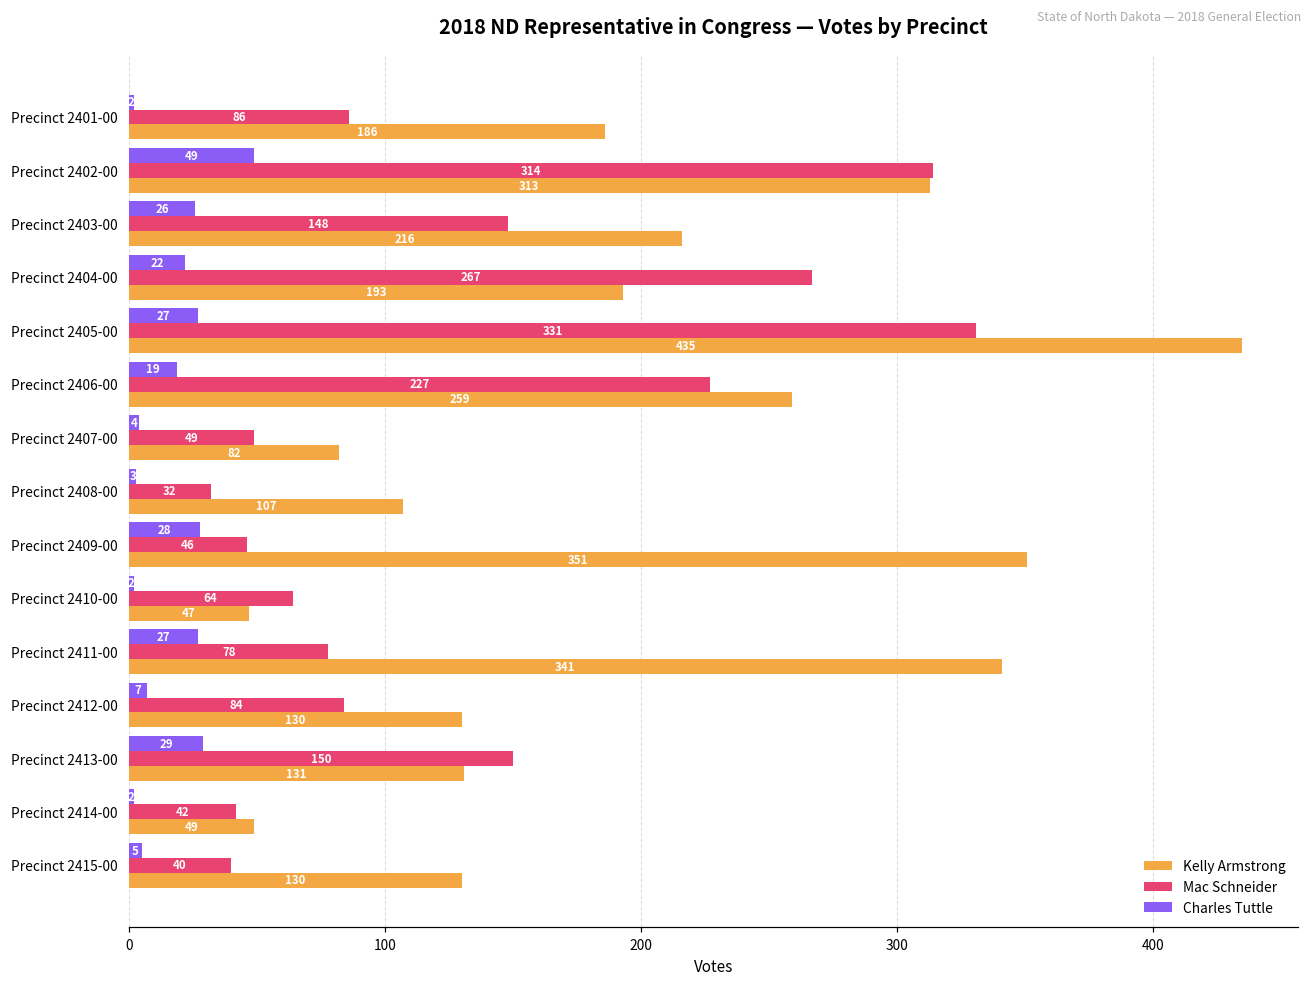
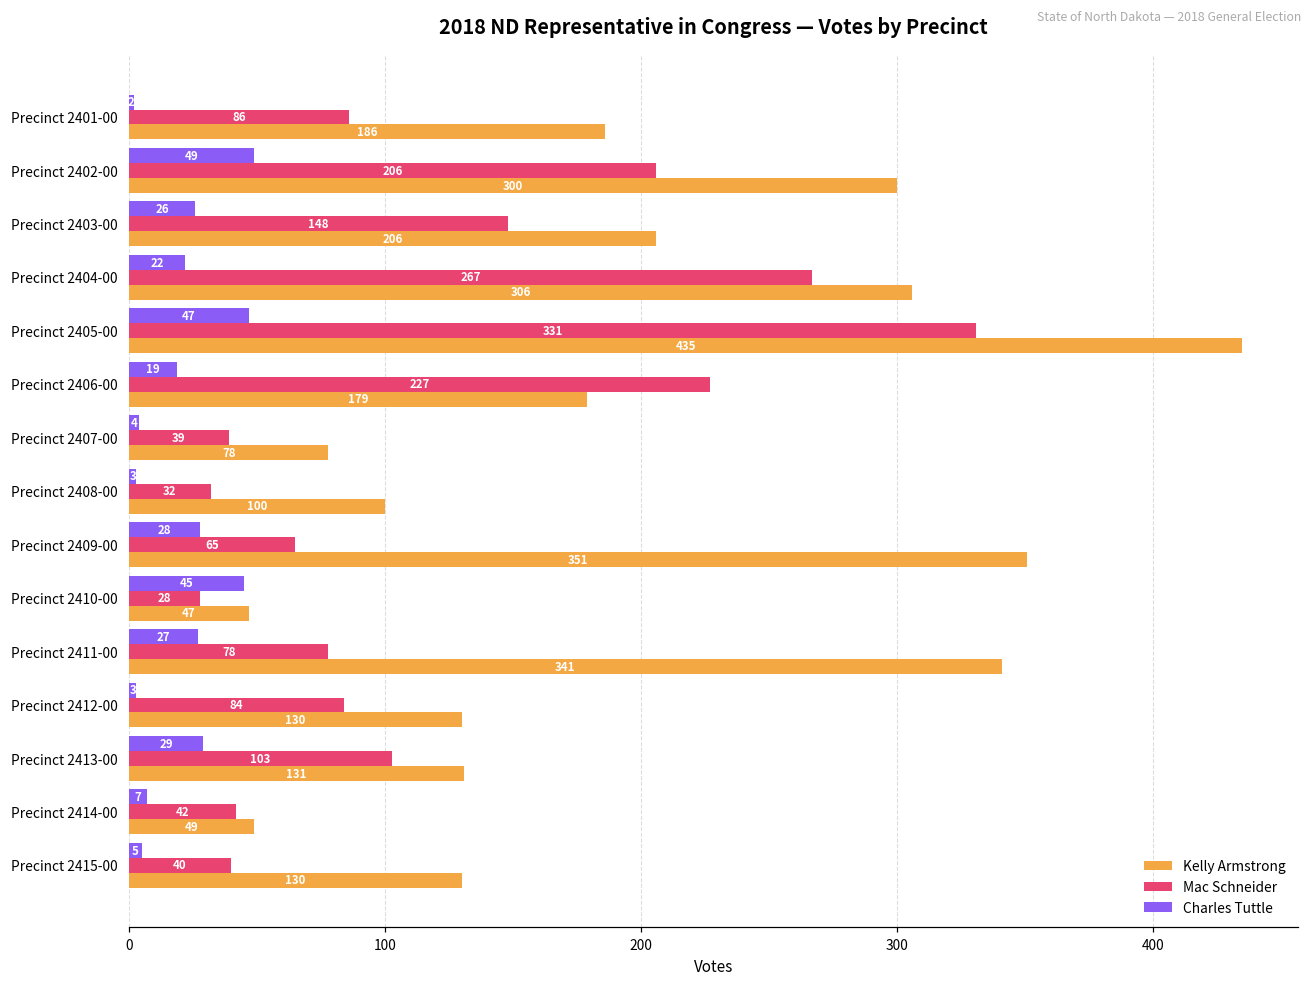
  {
    "Kelly Armstrong": {
      "Precinct 2401-00": 186,
-     "Precinct 2402-00": 313,
-     "Precinct 2403-00": 216,
-     "Precinct 2404-00": 193,
+     "Precinct 2402-00": 300,
+     "Precinct 2403-00": 206,
+     "Precinct 2404-00": 306,
      "Precinct 2405-00": 435,
-     "Precinct 2406-00": 259,
-     "Precinct 2407-00": 82,
-     "Precinct 2408-00": 107,
+     "Precinct 2406-00": 179,
+     "Precinct 2407-00": 78,
+     "Precinct 2408-00": 100,
      "Precinct 2409-00": 351,
      "Precinct 2410-00": 47,
      "Precinct 2411-00": 341,
      "Precinct 2412-00": 130,
      "Precinct 2413-00": 131,
      "Precinct 2414-00": 49,
      "Precinct 2415-00": 130
    },
    "Mac Schneider": {
      "Precinct 2401-00": 86,
-     "Precinct 2402-00": 314,
+     "Precinct 2402-00": 206,
      "Precinct 2403-00": 148,
      "Precinct 2404-00": 267,
      "Precinct 2405-00": 331,
      "Precinct 2406-00": 227,
-     "Precinct 2407-00": 49,
+     "Precinct 2407-00": 39,
      "Precinct 2408-00": 32,
-     "Precinct 2409-00": 46,
-     "Precinct 2410-00": 64,
+     "Precinct 2409-00": 65,
+     "Precinct 2410-00": 28,
      "Precinct 2411-00": 78,
      "Precinct 2412-00": 84,
-     "Precinct 2413-00": 150,
+     "Precinct 2413-00": 103,
      "Precinct 2414-00": 42,
      "Precinct 2415-00": 40
    },
    "Charles Tuttle": {
      "Precinct 2401-00": 2,
      "Precinct 2402-00": 49,
      "Precinct 2403-00": 26,
      "Precinct 2404-00": 22,
-     "Precinct 2405-00": 27,
+     "Precinct 2405-00": 47,
      "Precinct 2406-00": 19,
      "Precinct 2407-00": 4,
      "Precinct 2408-00": 3,
      "Precinct 2409-00": 28,
-     "Precinct 2410-00": 2,
+     "Precinct 2410-00": 45,
      "Precinct 2411-00": 27,
-     "Precinct 2412-00": 7,
+     "Precinct 2412-00": 3,
      "Precinct 2413-00": 29,
-     "Precinct 2414-00": 2,
+     "Precinct 2414-00": 7,
      "Precinct 2415-00": 5
    }
  }
